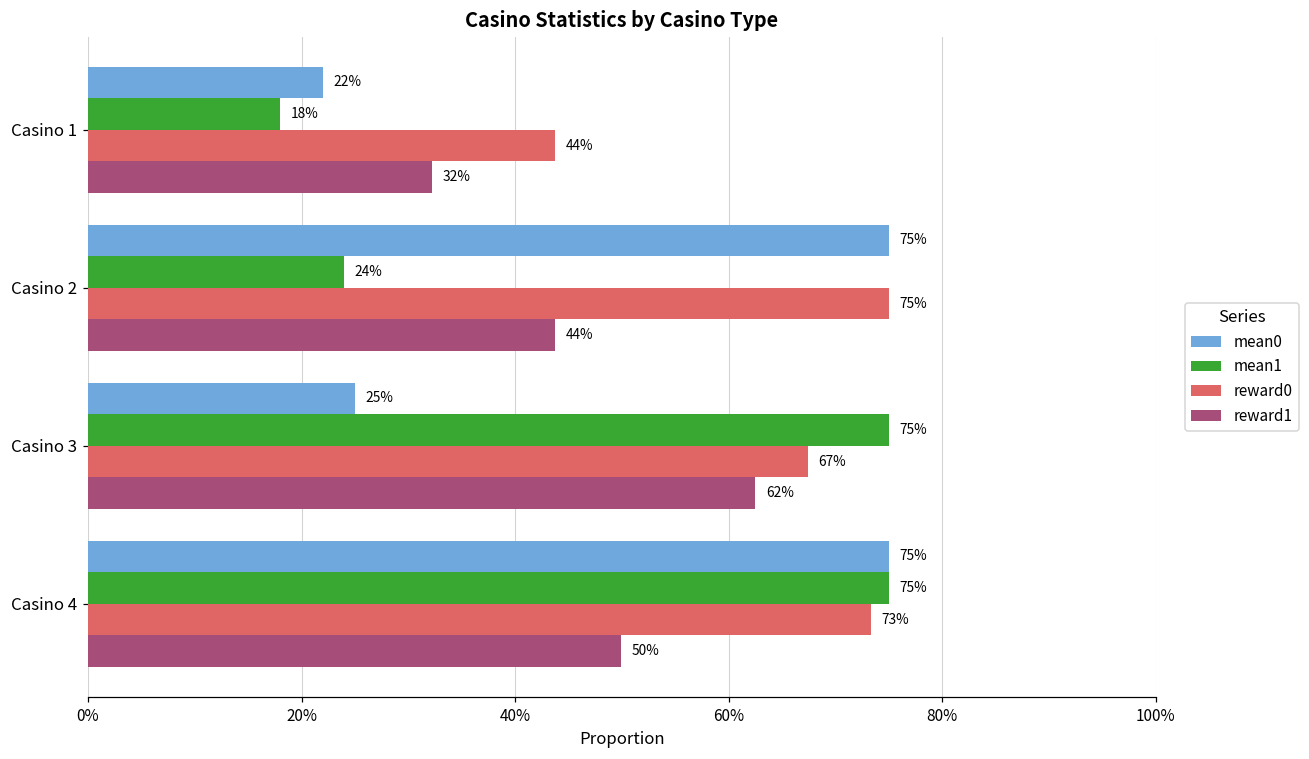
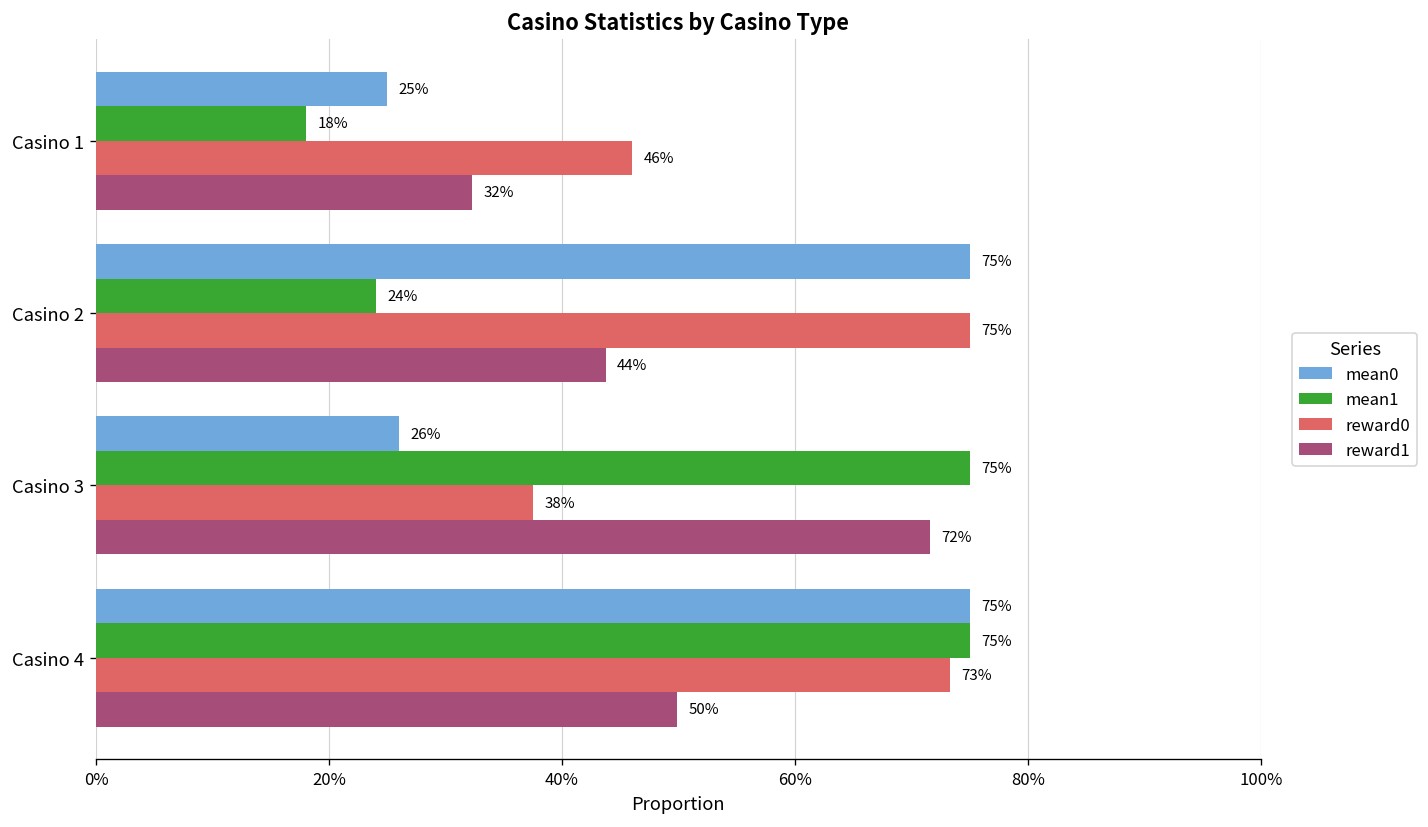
  {
    "mean0": {
-     "Casino 1": "22%",
+     "Casino 1": "25%",
      "Casino 2": "75%",
-     "Casino 3": "25%",
+     "Casino 3": "26%",
      "Casino 4": "75%"
    },
    "mean1": {
      "Casino 1": "18%",
      "Casino 2": "24%",
      "Casino 3": "75%",
      "Casino 4": "75%"
    },
    "reward0": {
-     "Casino 1": "44%",
+     "Casino 1": "46%",
      "Casino 2": "75%",
-     "Casino 3": "67%",
+     "Casino 3": "38%",
      "Casino 4": "73%"
    },
    "reward1": {
      "Casino 1": "32%",
      "Casino 2": "44%",
-     "Casino 3": "62%",
+     "Casino 3": "72%",
      "Casino 4": "50%"
    }
  }
